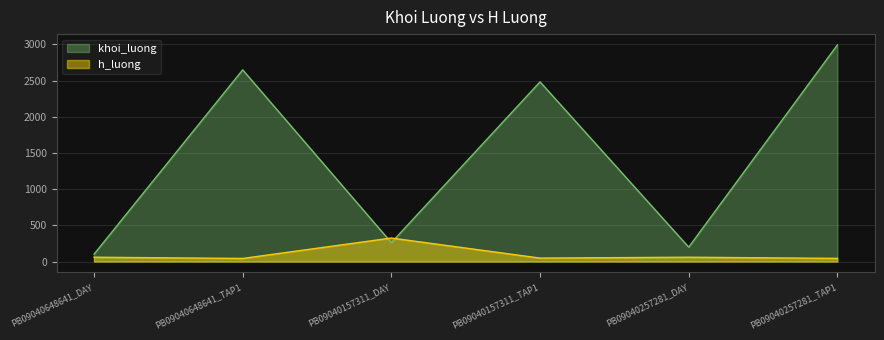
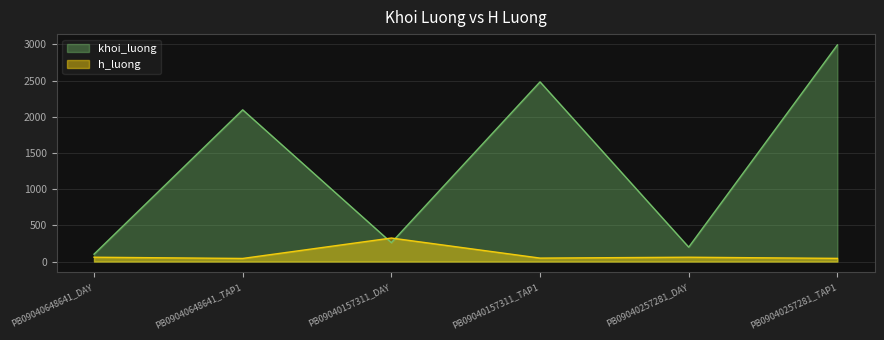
  {
    "khoi_luong": {
      "PB09040648641_DAY": 100,
-     "PB09040648641_TAP1": 2600,
+     "PB09040648641_TAP1": 2100,
      "PB09040157311_DAY": 300,
      "PB09040157311_TAP1": 2500,
      "PB09040257281_DAY": 200,
      "PB09040257281_TAP1": 3000
    },
    "h_luong": {
      "PB09040648641_DAY": 100,
      "PB09040648641_TAP1": 0,
      "PB09040157311_DAY": 300,
      "PB09040157311_TAP1": 0,
      "PB09040257281_DAY": 100,
      "PB09040257281_TAP1": 0
    }
  }
